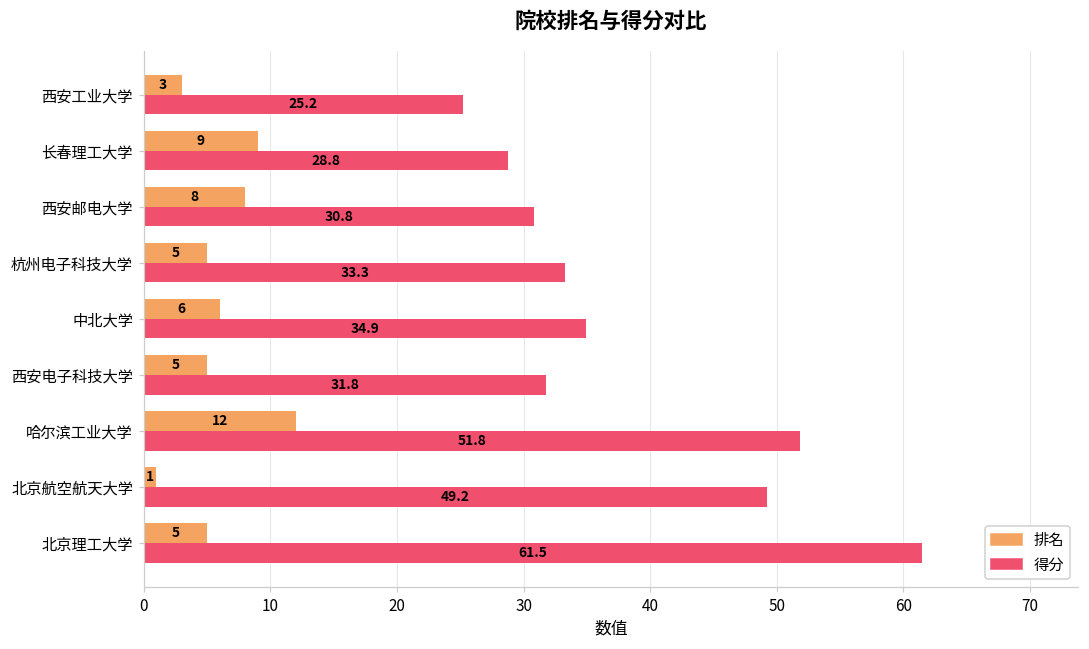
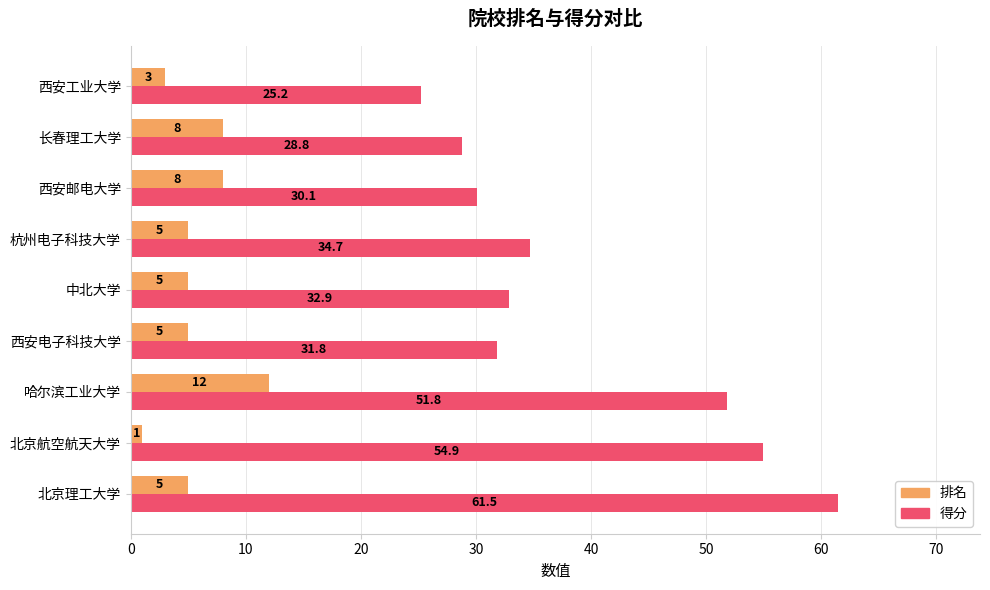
  {
    "排名": {
      "西安工业大学": 3,
-     "长春理工大学": 9,
+     "长春理工大学": 8,
      "西安邮电大学": 8,
      "杭州电子科技大学": 5,
-     "中北大学": 6,
+     "中北大学": 5,
      "西安电子科技大学": 5,
      "哈尔滨工业大学": 12,
      "北京航空航天大学": 1,
      "北京理工大学": 5
    },
    "得分": {
      "西安工业大学": 25.2,
      "长春理工大学": 28.8,
-     "西安邮电大学": 30.8,
-     "杭州电子科技大学": 33.3,
-     "中北大学": 34.9,
+     "西安邮电大学": 30.1,
+     "杭州电子科技大学": 34.7,
+     "中北大学": 32.9,
      "西安电子科技大学": 31.8,
      "哈尔滨工业大学": 51.8,
-     "北京航空航天大学": 49.2,
+     "北京航空航天大学": 54.9,
      "北京理工大学": 61.5
    }
  }
